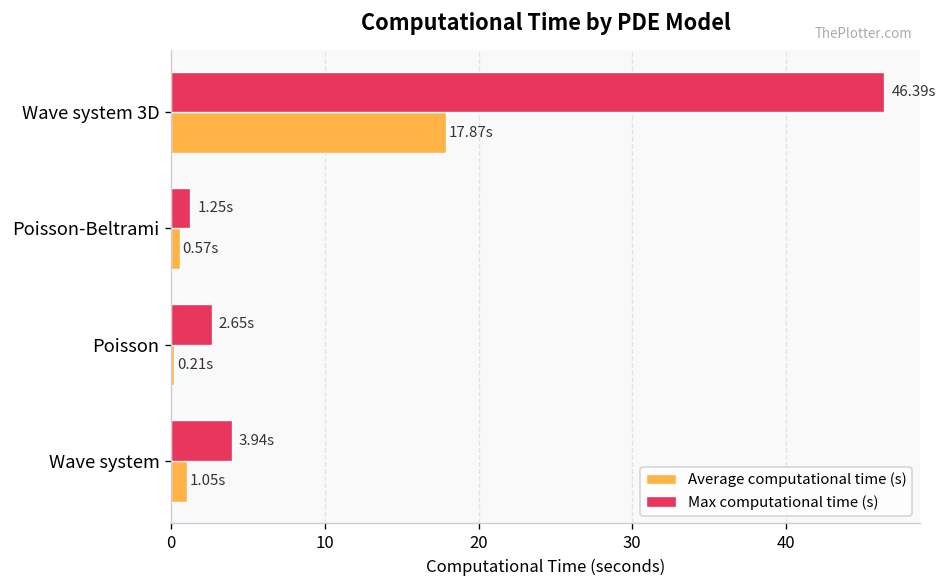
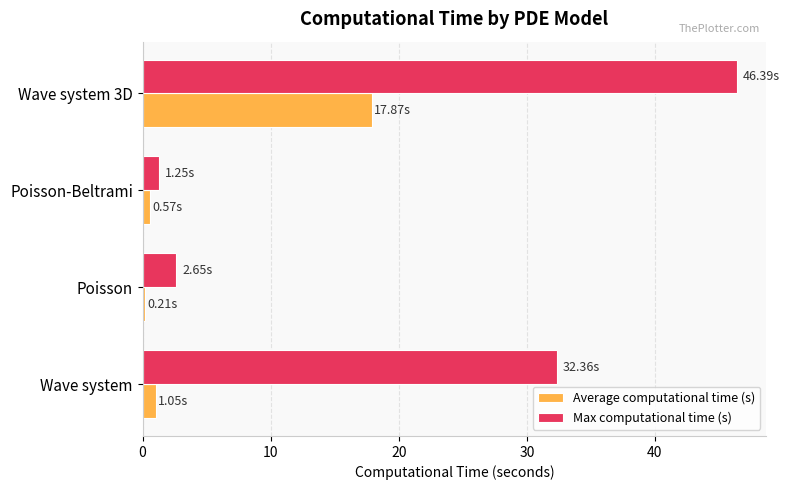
  {
    "Average computational time (s)": {
      "Wave system 3D": "17.87s",
      "Poisson-Beltrami": "0.57s",
      "Poisson": "0.21s",
      "Wave system": "1.05s"
    },
    "Max computational time (s)": {
      "Wave system 3D": "46.39s",
      "Poisson-Beltrami": "1.25s",
      "Poisson": "2.65s",
-     "Wave system": "3.94s"
+     "Wave system": "32.36s"
    }
  }
